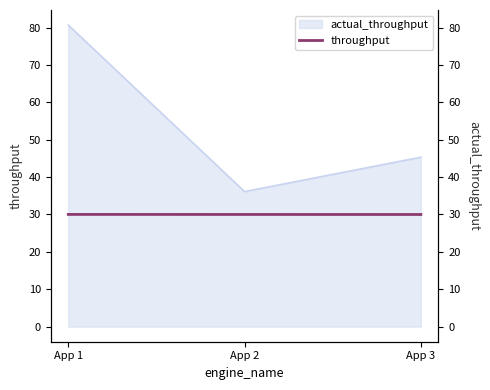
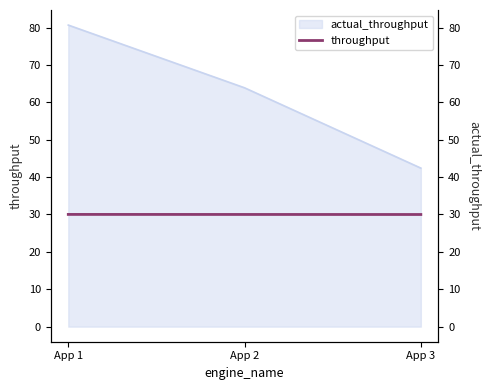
  {
    "actual_throughput": {
      "App 1": 81,
-     "App 2": 36,
-     "App 3": 45
+     "App 2": 64,
+     "App 3": 42
    },
    "throughput": {
      "App 1": 30,
      "App 2": 30,
      "App 3": 30
    }
  }
